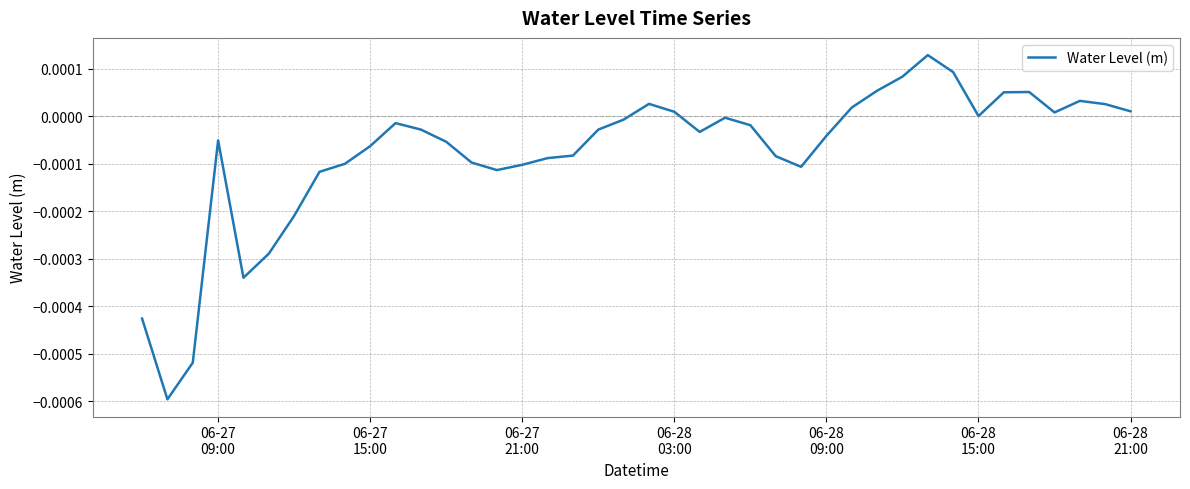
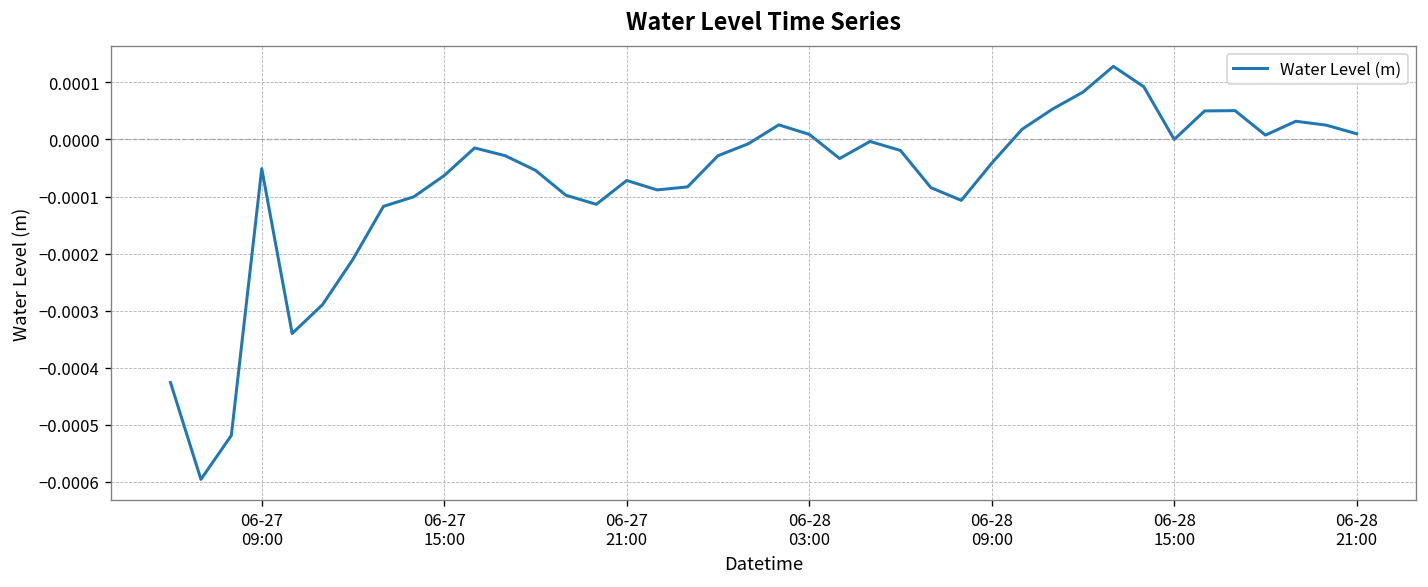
  {
    "06-27 09:00": -0.00005,
    "06-27 15:00": -0.00006,
-   "06-27 21:00": -0.00010,
+   "06-27 21:00": -0.00007,
    "06-28 03:00": 0.00001,
    "06-28 09:00": -0.00004,
    "06-28 15:00": 0.00000,
    "06-28 21:00": 0.00001
  }
